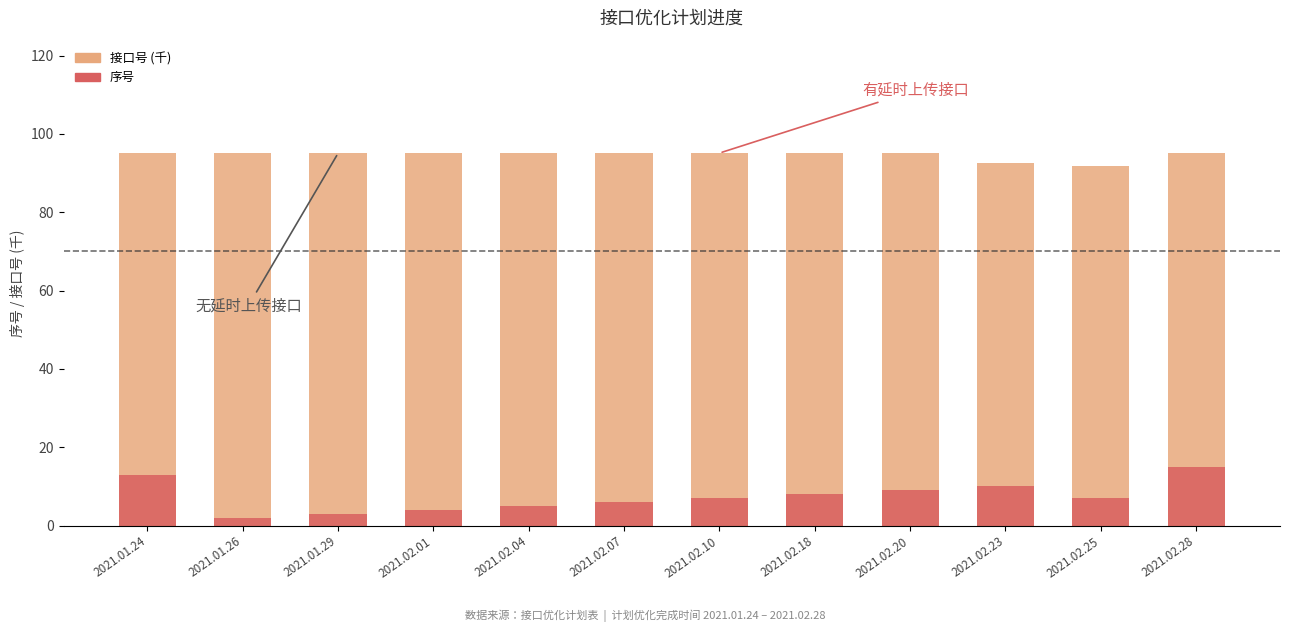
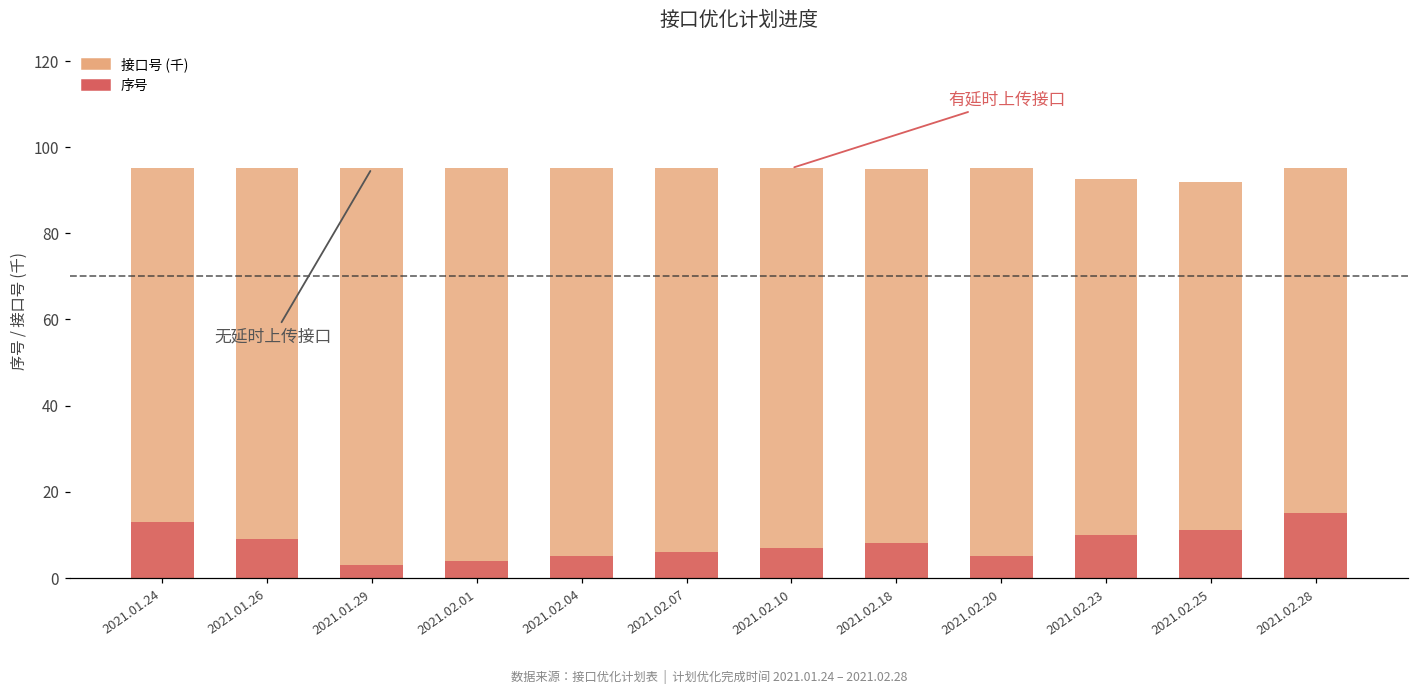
  {
    "接口号 (千)": {
      "2021.01.24": 95,
      "2021.01.26": 95,
      "2021.01.29": 95,
      "2021.02.01": 95,
      "2021.02.04": 95,
      "2021.02.07": 95,
      "2021.02.10": 95,
      "2021.02.18": 95,
      "2021.02.20": 95,
      "2021.02.23": 92,
      "2021.02.25": 92,
      "2021.02.28": 95
    },
    "序号": {
-     "2021.01.26": 2,
-     "2021.02.20": 9,
-     "2021.02.25": 7
+     "2021.01.26": 9,
+     "2021.02.20": 5,
+     "2021.02.25": 11
    }
  }
